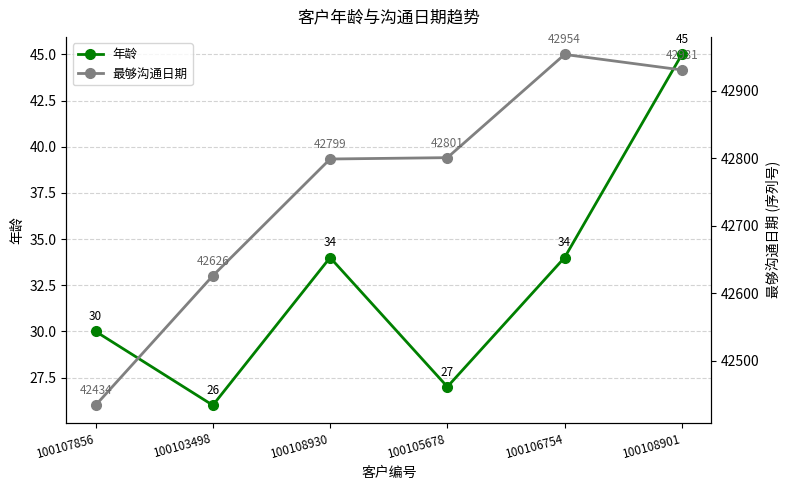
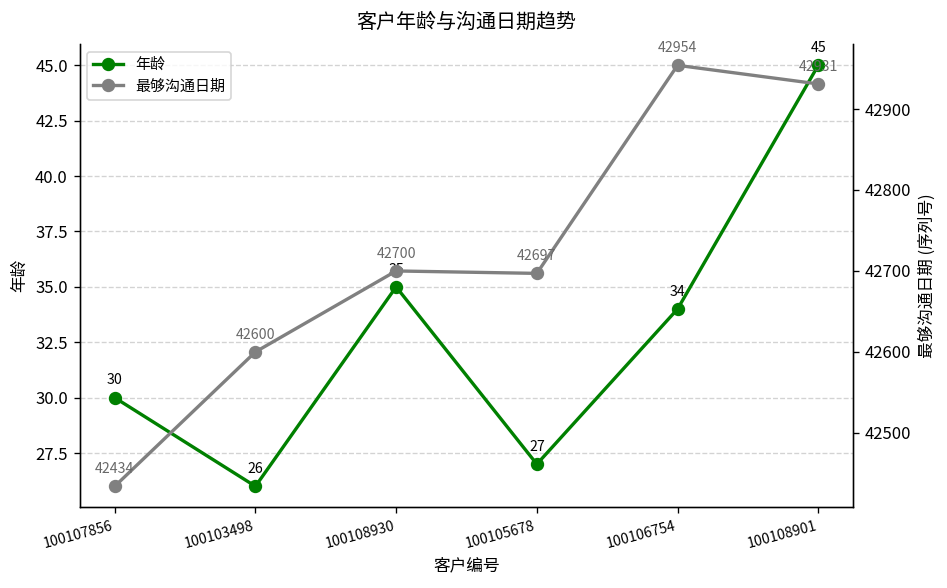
  {
    "年龄": {
      "100107856": 30,
      "100103498": 26,
-     "100108930": 34,
+     "100108930": 35,
      "100105678": 27,
      "100106754": 34,
      "100108901": 45
    },
    "最够沟通日期": {
      "100107856": 42434,
-     "100103498": 42626,
-     "100108930": 42799,
-     "100105678": 42801,
+     "100103498": 42600,
+     "100108930": 42700,
+     "100105678": 42697,
      "100106754": 42954
    }
  }
